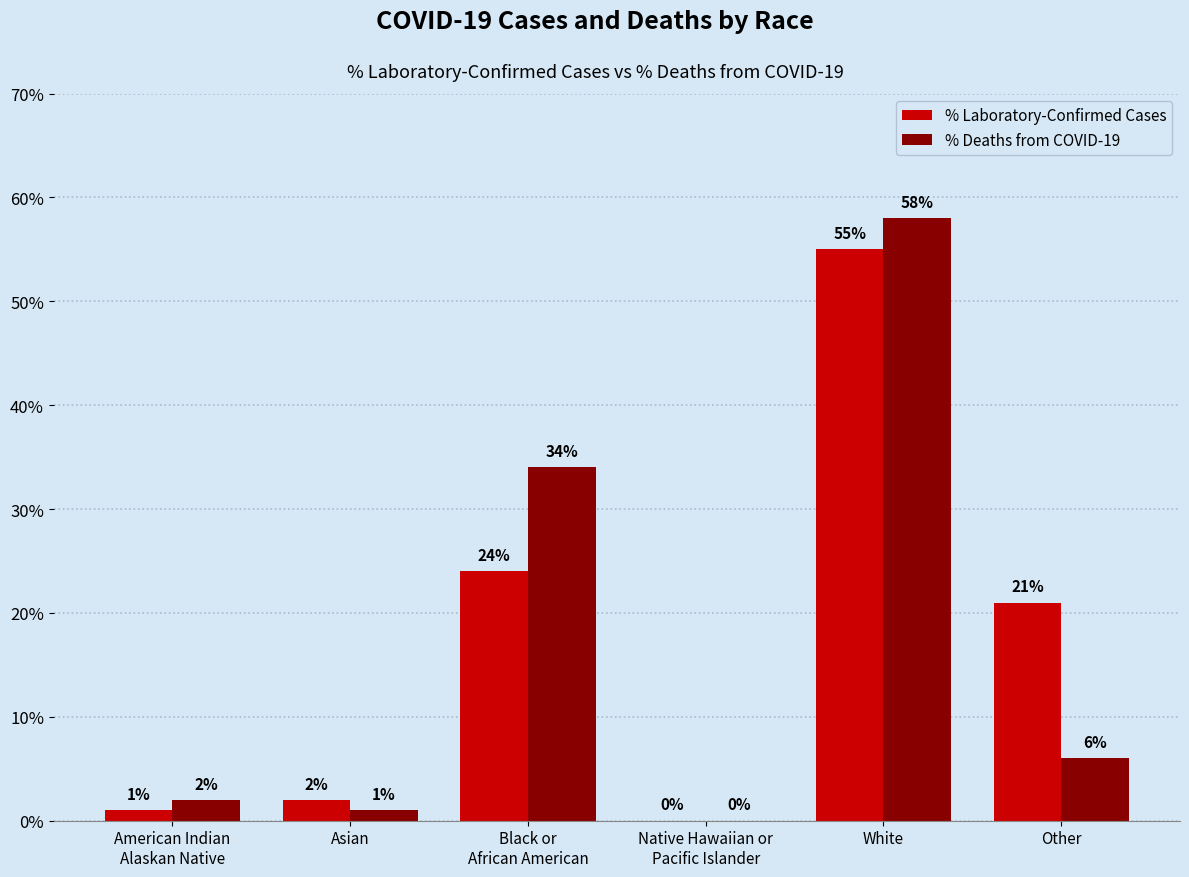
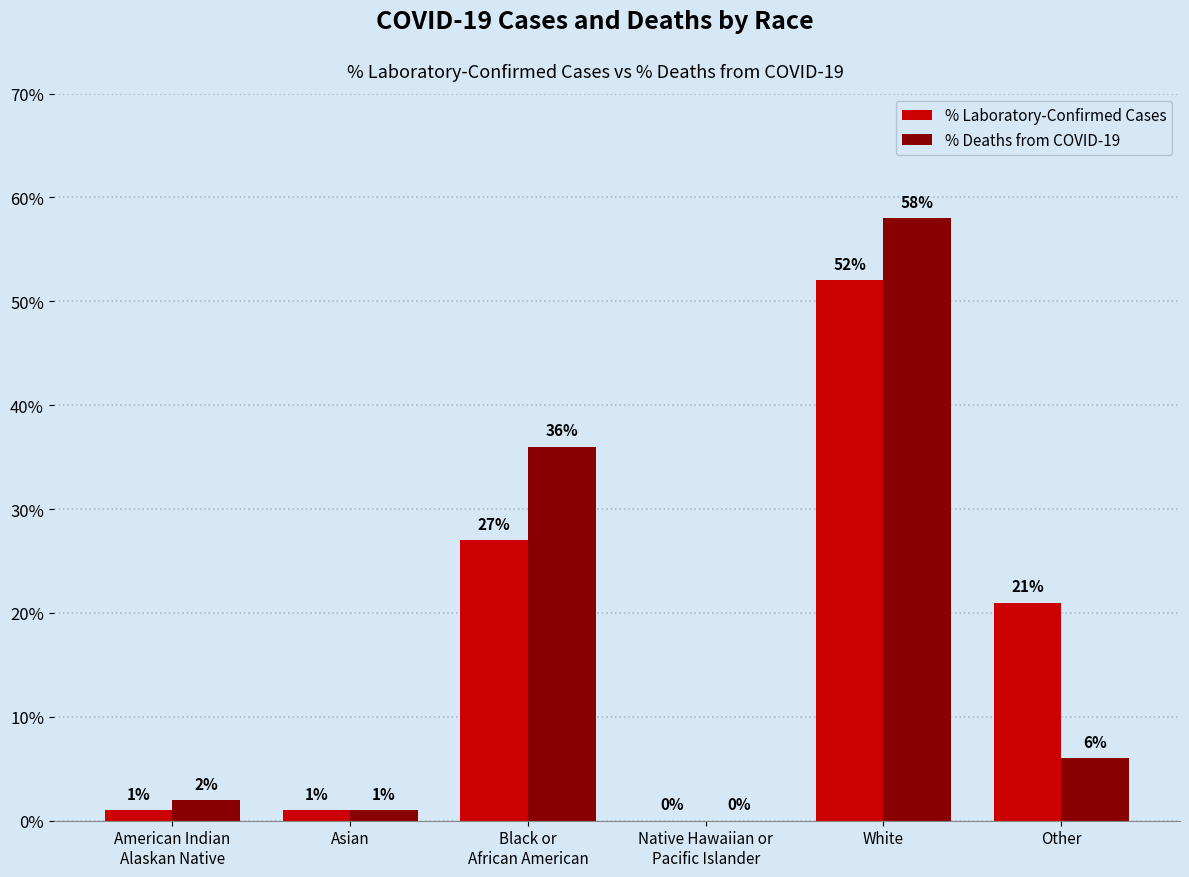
  {
    "% Laboratory-Confirmed Cases": {
      "American Indian Alaskan Native": "1%",
-     "Asian": "2%",
-     "Black or African American": "24%",
+     "Asian": "1%",
+     "Black or African American": "27%",
      "Native Hawaiian or Pacific Islander": "0%",
-     "White": "55%",
+     "White": "52%",
      "Other": "21%"
    },
    "% Deaths from COVID-19": {
      "American Indian Alaskan Native": "2%",
      "Asian": "1%",
-     "Black or African American": "34%",
+     "Black or African American": "36%",
      "Native Hawaiian or Pacific Islander": "0%",
      "White": "58%",
      "Other": "6%"
    }
  }
